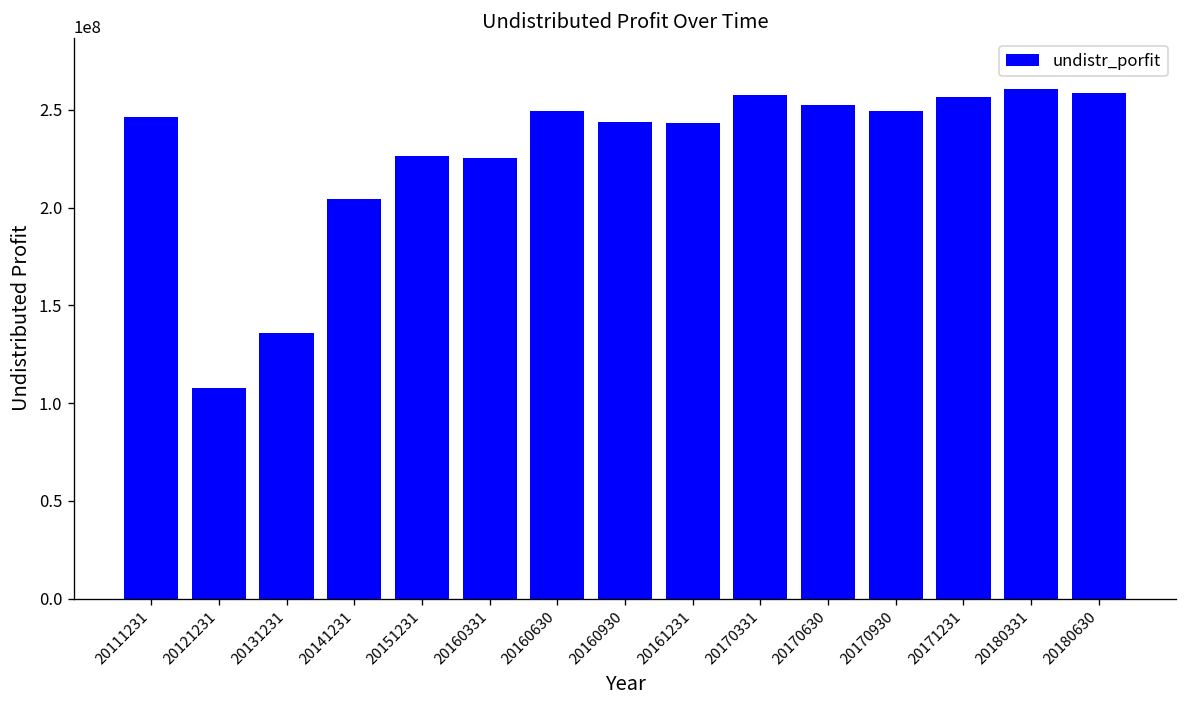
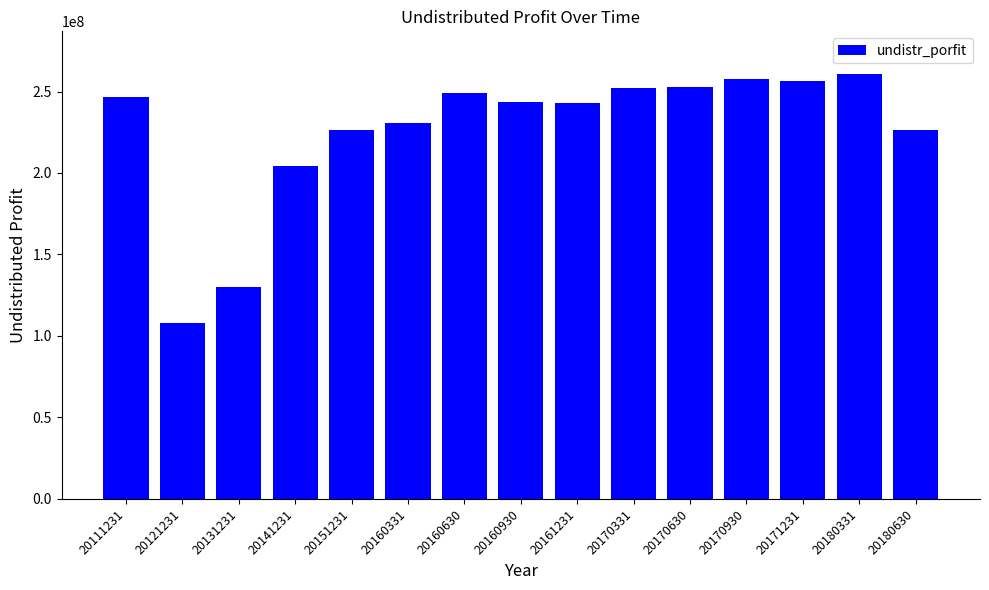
  {
    "20111231": 247000000,
    "20121231": 108000000,
-   "20131231": 136000000,
+   "20131231": 130000000,
    "20141231": 204000000,
    "20151231": 226000000,
-   "20160331": 225000000,
+   "20160331": 231000000,
    "20160630": 249000000,
    "20160930": 244000000,
    "20161231": 243000000,
-   "20170331": 258000000,
+   "20170331": 252000000,
    "20170630": 253000000,
-   "20170930": 250000000,
+   "20170930": 258000000,
    "20171231": 256000000,
    "20180331": 261000000,
-   "20180630": 259000000
+   "20180630": 227000000
  }
